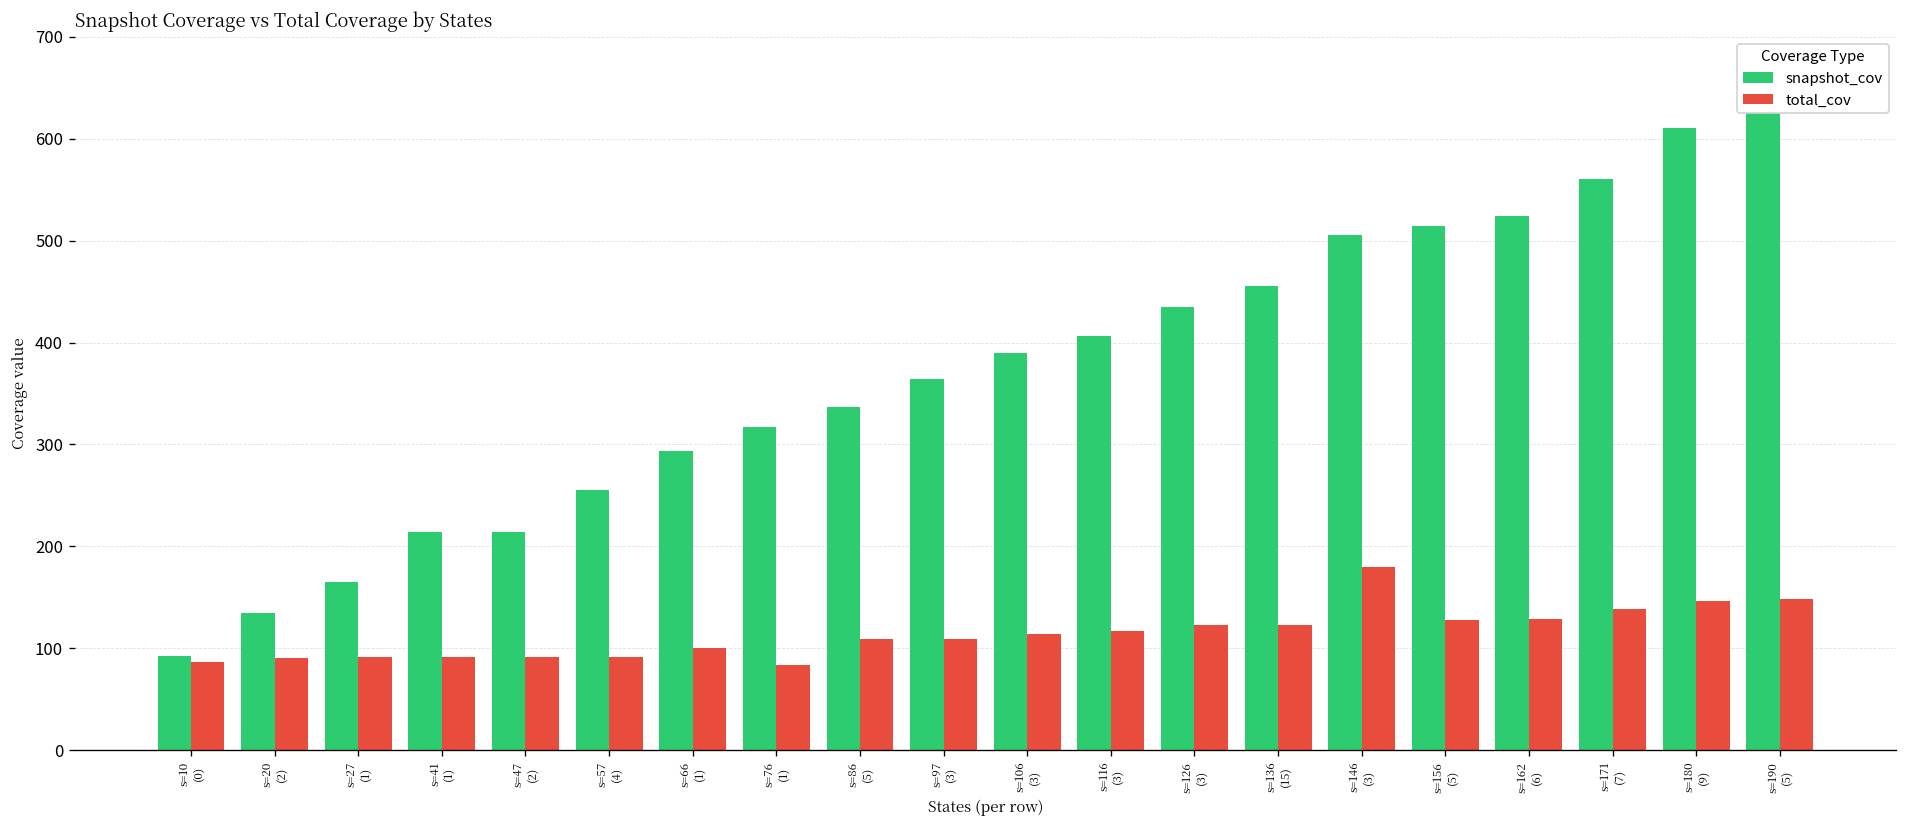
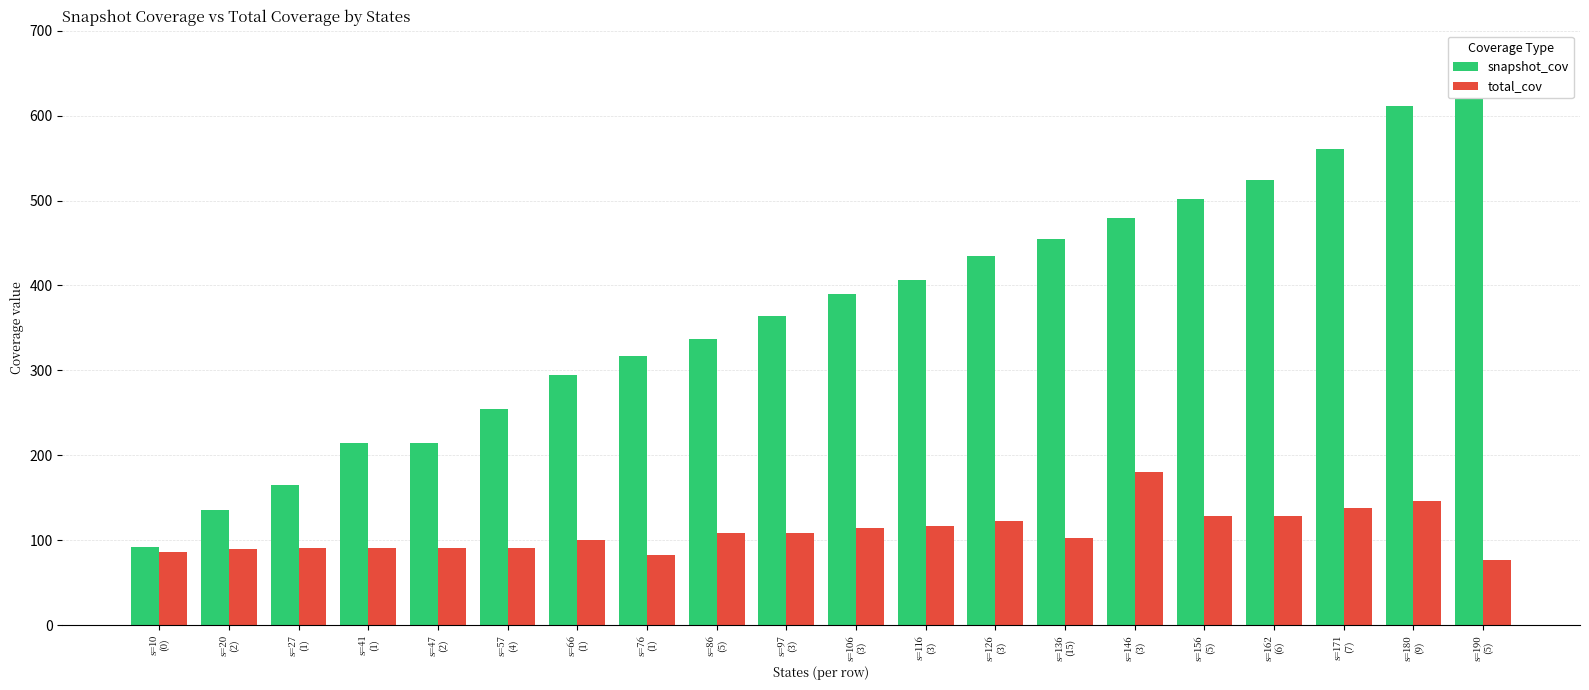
  {
    "snapshot_cov": {
      "s=10 (0)": 90,
      "s=20 (2)": 140,
      "s=27 (1)": 170,
      "s=41 (1)": 210,
      "s=47 (2)": 210,
      "s=57 (4)": 260,
      "s=66 (1)": 290,
      "s=76 (1)": 320,
      "s=86 (5)": 340,
      "s=97 (3)": 360,
      "s=106 (3)": 390,
      "s=116 (3)": 410,
      "s=126 (3)": 440,
      "s=136 (15)": 460,
-     "s=146 (3)": 510,
-     "s=156 (5)": 510,
+     "s=146 (3)": 480,
+     "s=156 (5)": 500,
      "s=162 (6)": 520,
      "s=171 (7)": 560,
      "s=180 (9)": 610
    },
    "total_cov": {
      "s=10 (0)": 90,
      "s=20 (2)": 90,
      "s=27 (1)": 90,
      "s=41 (1)": 90,
      "s=47 (2)": 90,
      "s=57 (4)": 90,
      "s=66 (1)": 100,
      "s=76 (1)": 80,
      "s=86 (5)": 110,
      "s=97 (3)": 110,
      "s=106 (3)": 110,
      "s=116 (3)": 120,
      "s=126 (3)": 120,
-     "s=136 (15)": 120,
+     "s=136 (15)": 100,
      "s=146 (3)": 180,
      "s=156 (5)": 130,
      "s=162 (6)": 130,
      "s=171 (7)": 140,
      "s=180 (9)": 150,
-     "s=190 (5)": 150
+     "s=190 (5)": 80
    }
  }
